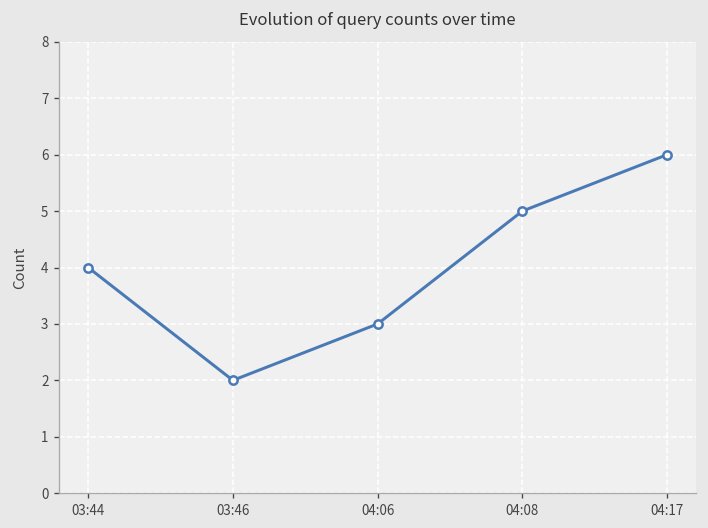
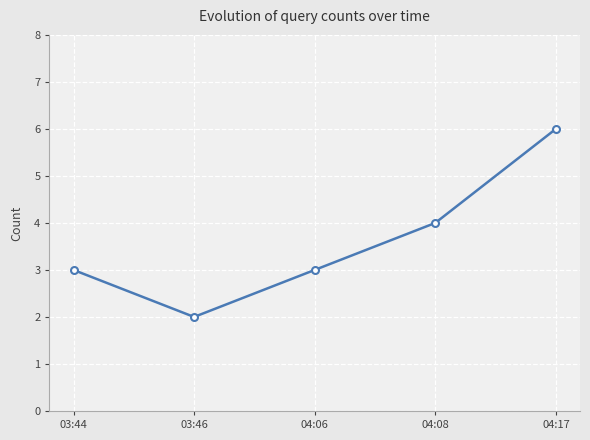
  {
-   "03:44": 4,
+   "03:44": 3,
    "03:46": 2,
    "04:06": 3,
-   "04:08": 5,
+   "04:08": 4,
    "04:17": 6
  }
